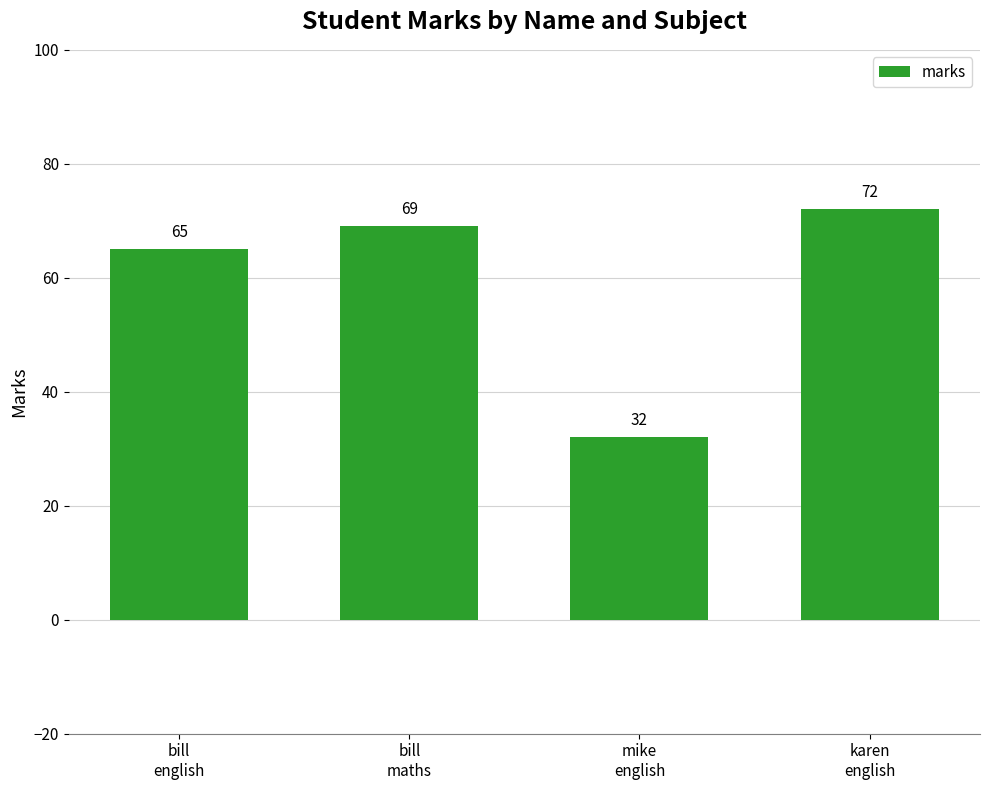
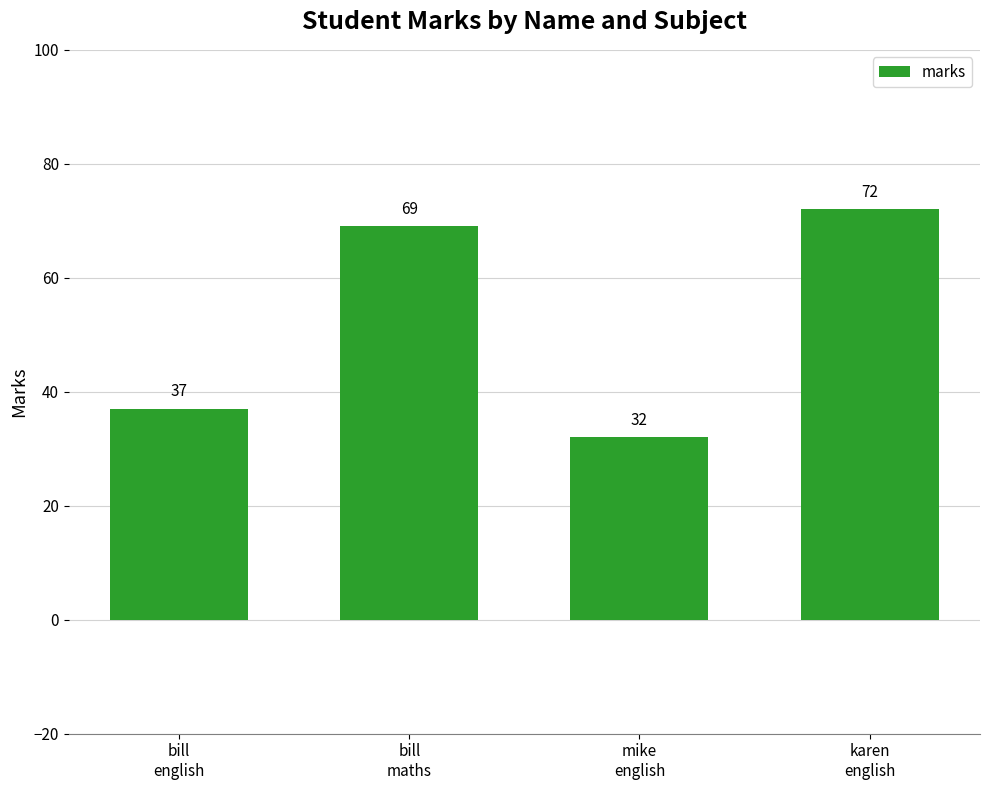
  {
-   "bill english": 65,
+   "bill english": 37,
    "bill maths": 69,
    "mike english": 32,
    "karen english": 72
  }
